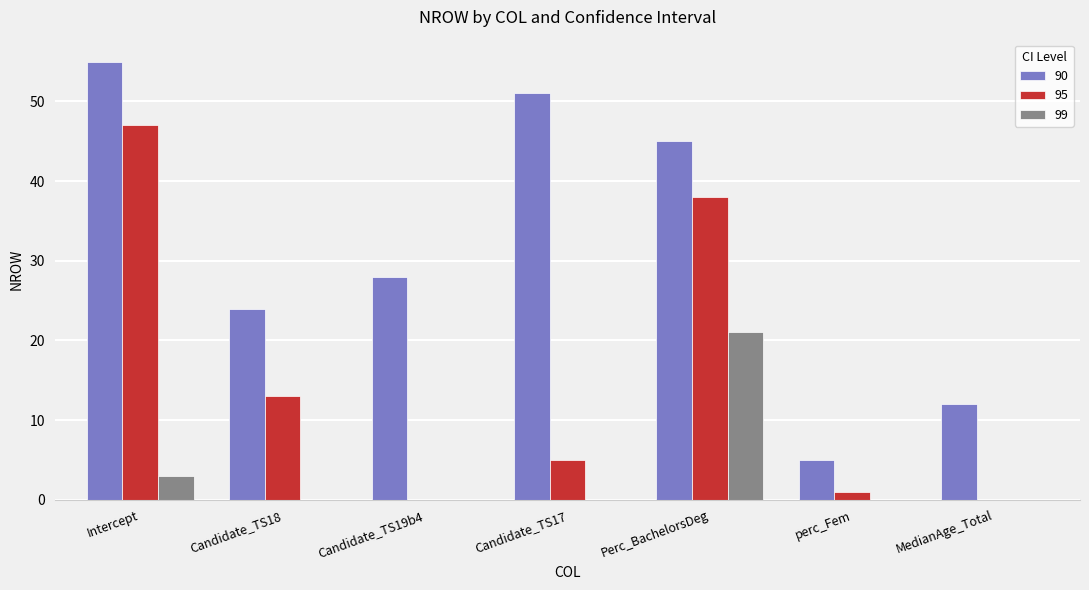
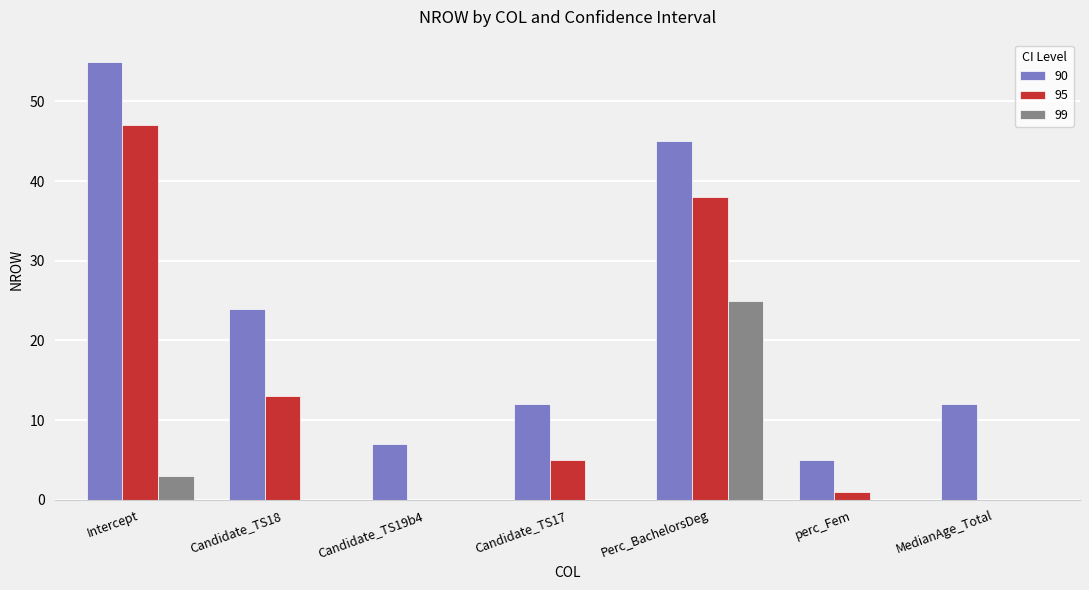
  {
    "90": {
      "Intercept": 55,
      "Candidate_TS18": 24,
-     "Candidate_TS19b4": 28,
-     "Candidate_TS17": 51,
+     "Candidate_TS19b4": 7,
+     "Candidate_TS17": 12,
      "Perc_BachelorsDeg": 45,
      "perc_Fem": 5,
      "MedianAge_Total": 12
    },
    "95": {
      "Intercept": 47,
      "Candidate_TS18": 13,
      "Candidate_TS19b4": 0,
      "Candidate_TS17": 5,
      "Perc_BachelorsDeg": 38,
      "perc_Fem": 1,
      "MedianAge_Total": 0
    },
    "99": {
      "Intercept": 3,
      "Candidate_TS18": 0,
      "Candidate_TS19b4": 0,
      "Candidate_TS17": 0,
-     "Perc_BachelorsDeg": 21,
+     "Perc_BachelorsDeg": 25,
      "perc_Fem": 0,
      "MedianAge_Total": 0
    }
  }
